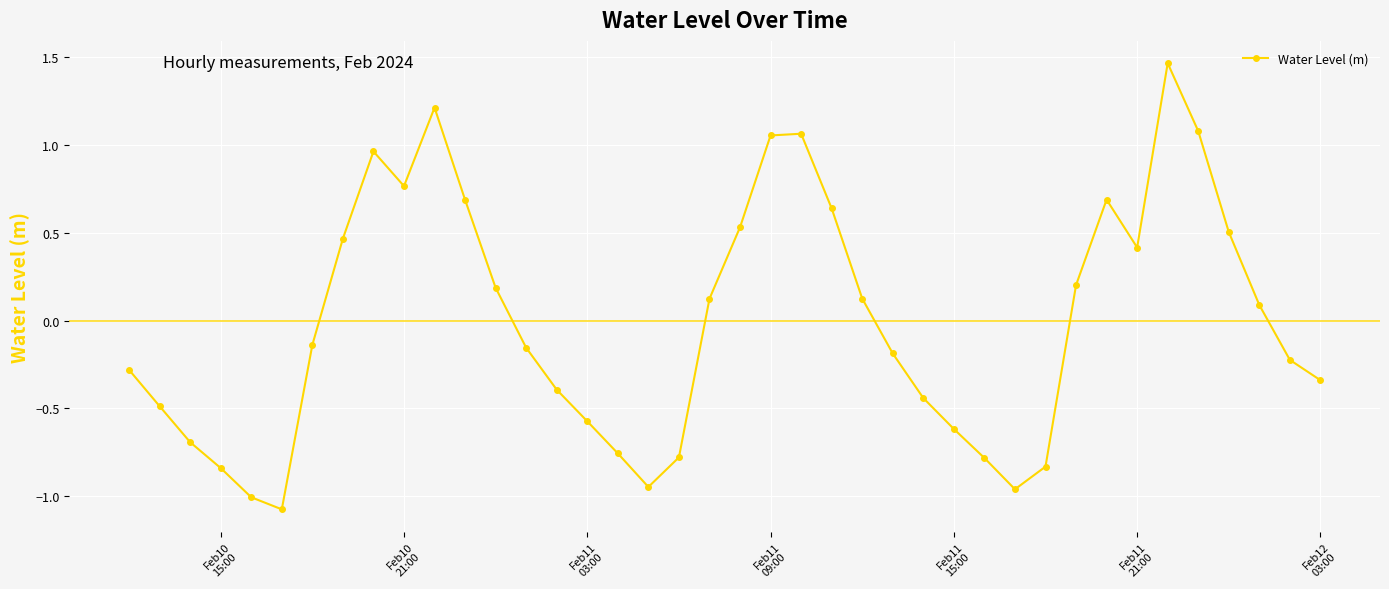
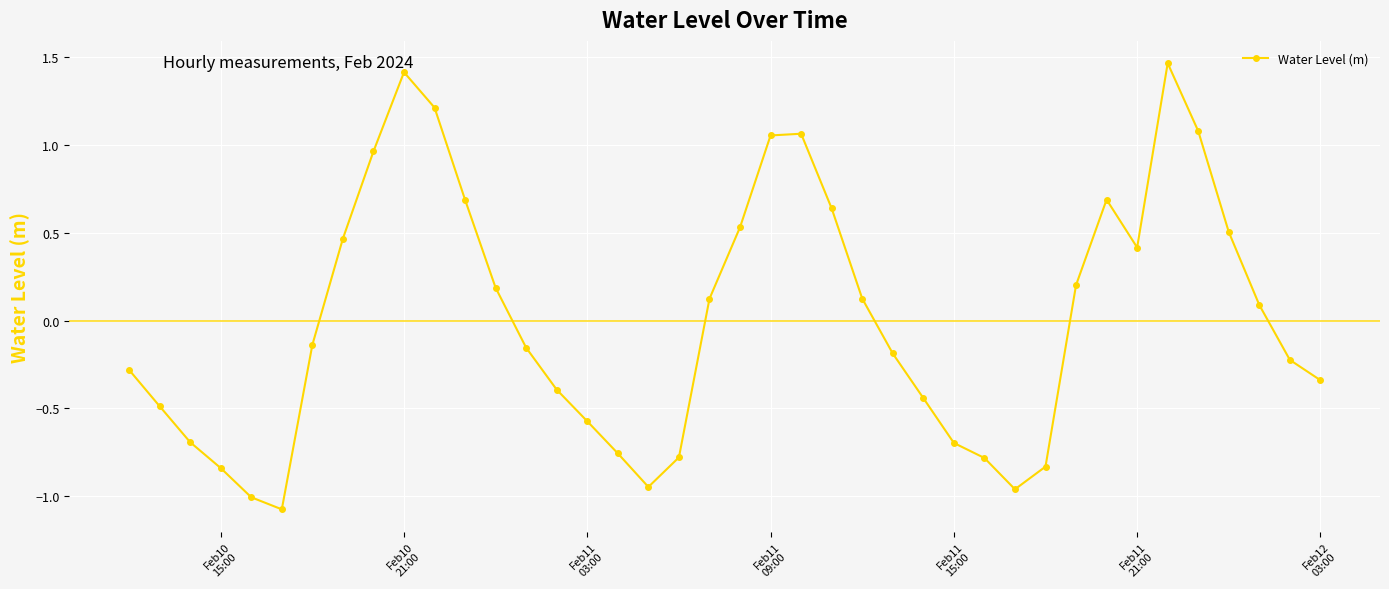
  {
    "Feb10 15:00": -0.84,
-   "Feb10 21:00": 0.77,
+   "Feb10 21:00": 1.42,
    "Feb11 03:00": -0.57,
    "Feb11 09:00": 1.06,
-   "Feb11 15:00": -0.62,
+   "Feb11 15:00": -0.70,
    "Feb11 21:00": 0.42,
    "Feb12 03:00": -0.34
  }
